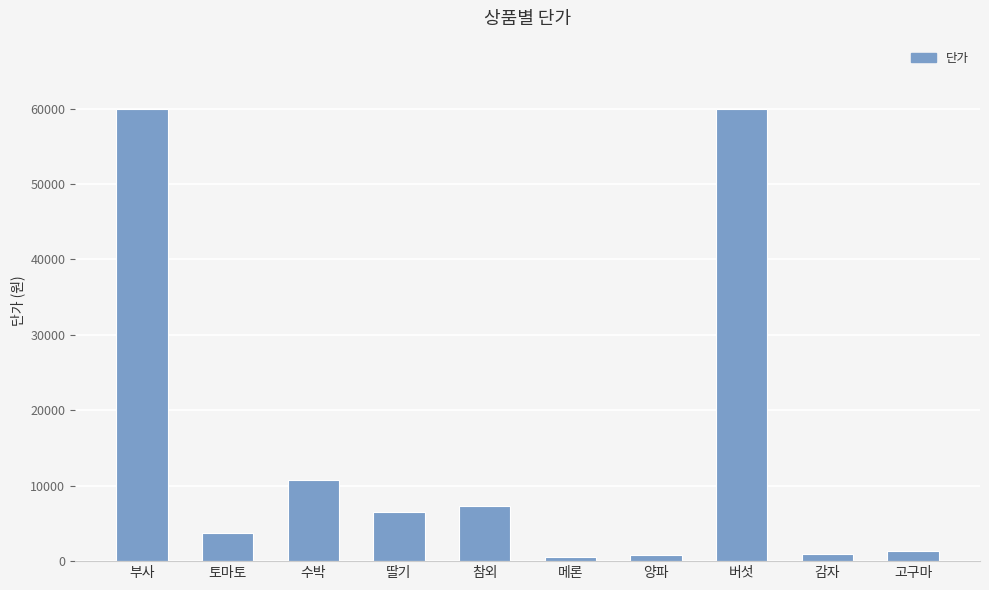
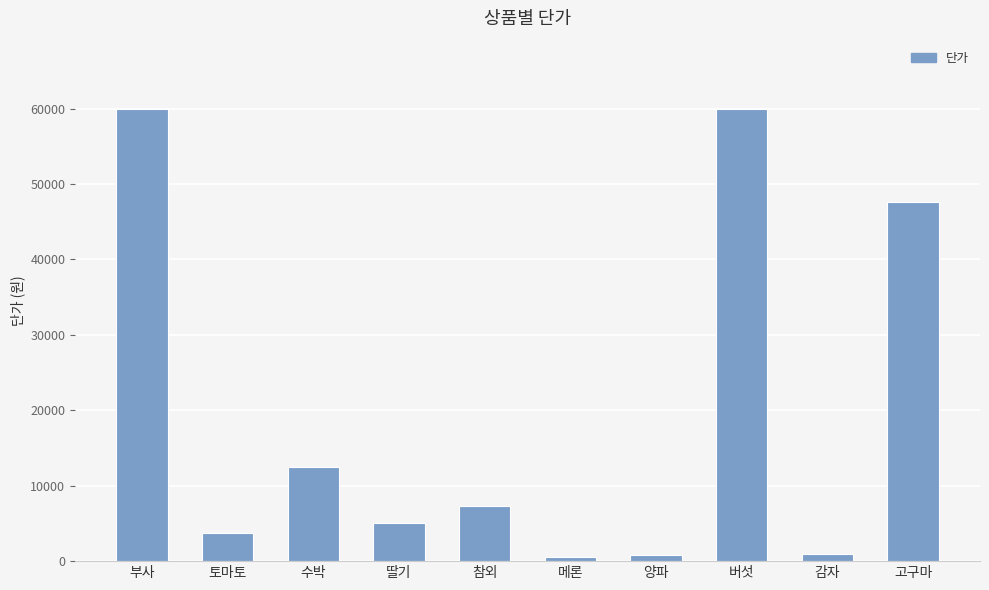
  {
    "부사": 60000,
    "토마토": 4000,
-   "수박": 11000,
-   "딸기": 7000,
+   "수박": 13000,
+   "딸기": 5000,
    "참외": 7000,
    "메론": 1000,
    "양파": 1000,
    "버섯": 60000,
    "감자": 1000,
-   "고구마": 1000
+   "고구마": 48000
  }
